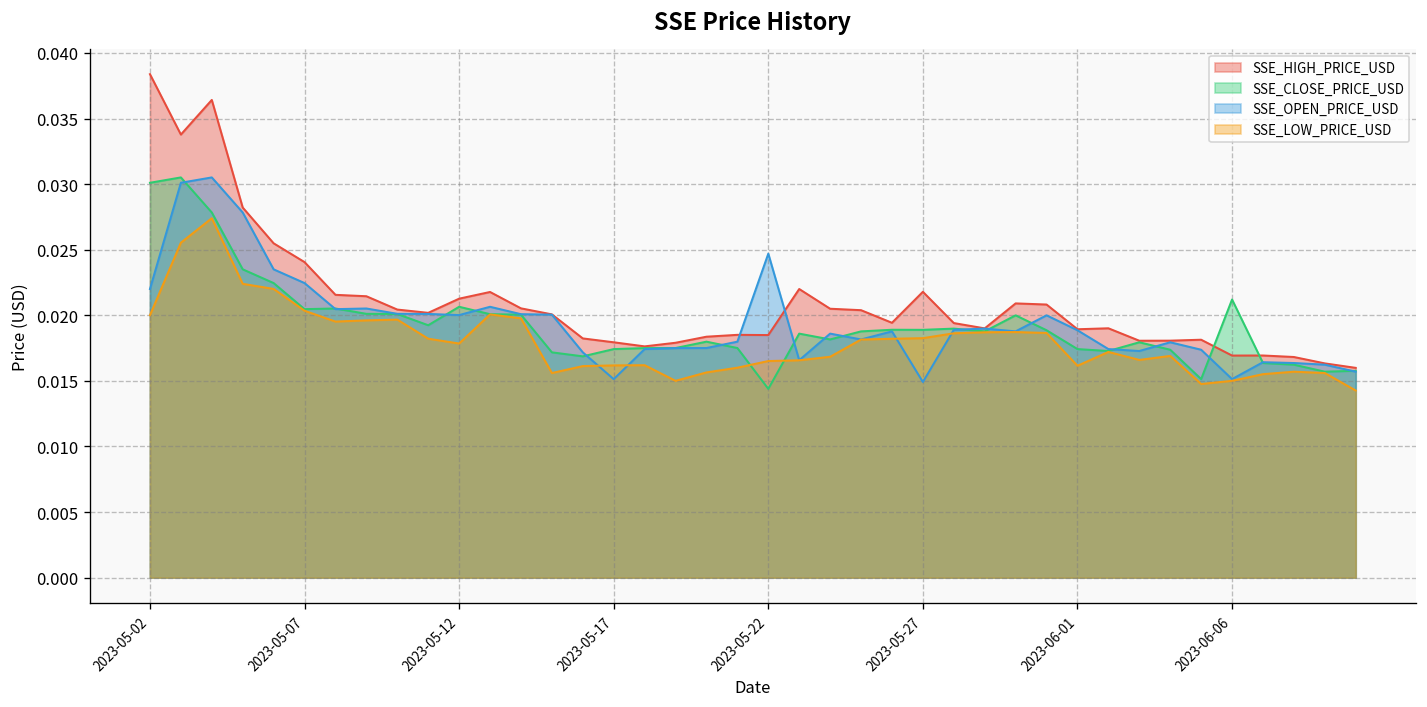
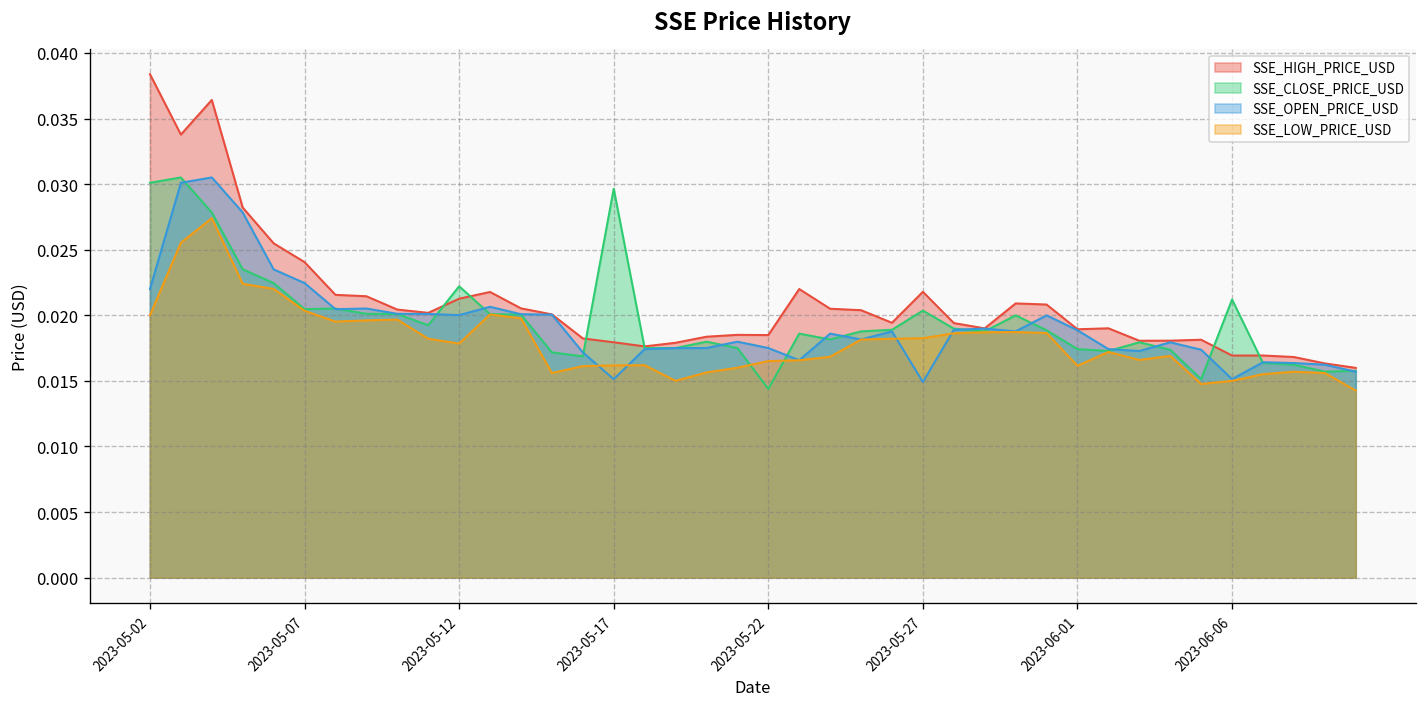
  {
    "SSE_CLOSE_PRICE_USD": {
      "2023-05-02": 0.0301,
-     "2023-05-12": 0.0206,
-     "2023-05-17": 0.0174,
+     "2023-05-12": 0.0222,
+     "2023-05-17": 0.0296,
      "2023-05-22": 0.0144,
-     "2023-05-27": 0.0189,
+     "2023-05-27": 0.0204,
      "2023-06-01": 0.0174,
      "2023-06-06": 0.0212
    },
    "SSE_OPEN_PRICE_USD": {
      "2023-05-02": 0.0220,
      "2023-05-07": 0.0225,
      "2023-05-12": 0.0200,
      "2023-05-17": 0.0151,
-     "2023-05-22": 0.0247,
+     "2023-05-22": 0.0175,
      "2023-05-27": 0.0149
    }
  }
